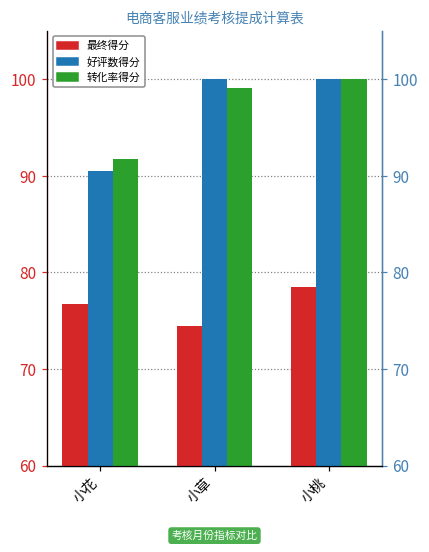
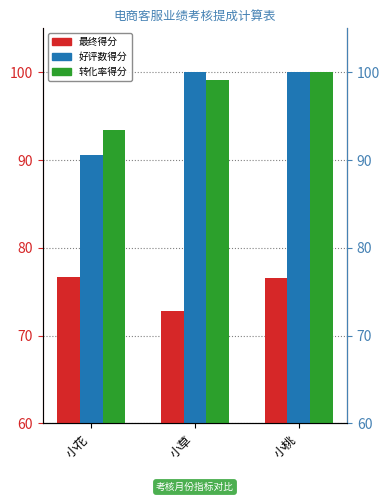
  {
    "最终得分": {
      "小花": 77,
-     "小草": 74,
-     "小桃": 79
+     "小草": 73,
+     "小桃": 77
    },
    "好评数得分": {
      "小花": 91,
      "小草": 100,
      "小桃": 100
    },
    "转化率得分": {
-     "小花": 92,
+     "小花": 93,
      "小草": 99,
      "小桃": 100
    }
  }
